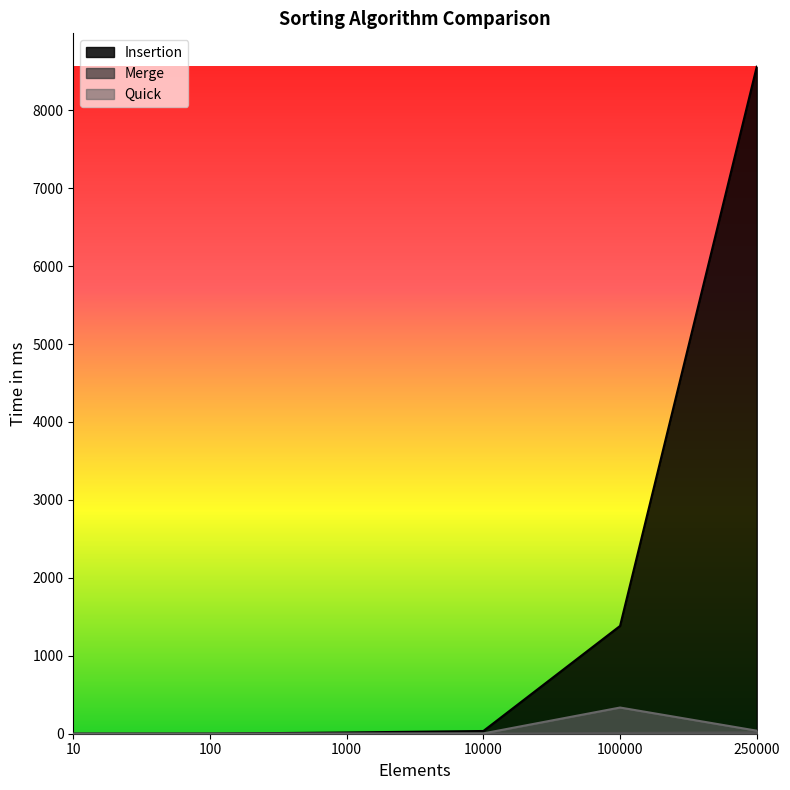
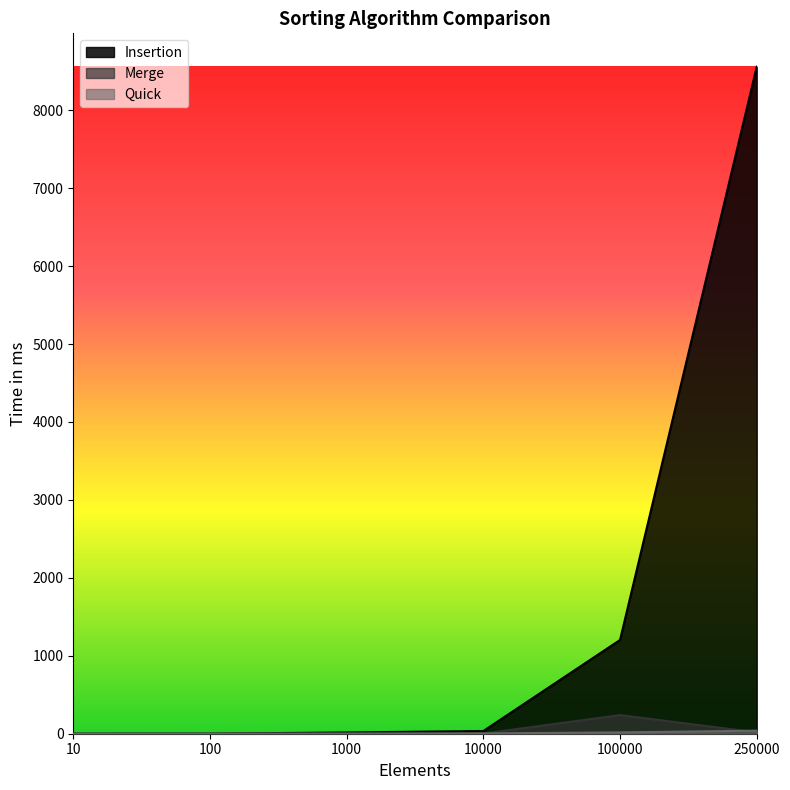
  {
    "Insertion": {
-     "100000": 1400,
+     "100000": 1200,
      "250000": 8600
    },
    "Merge": {
-     "100000": 0
+     "100000": 200
    },
    "Quick": {
-     "100000": 300
+     "100000": 0
    }
  }
